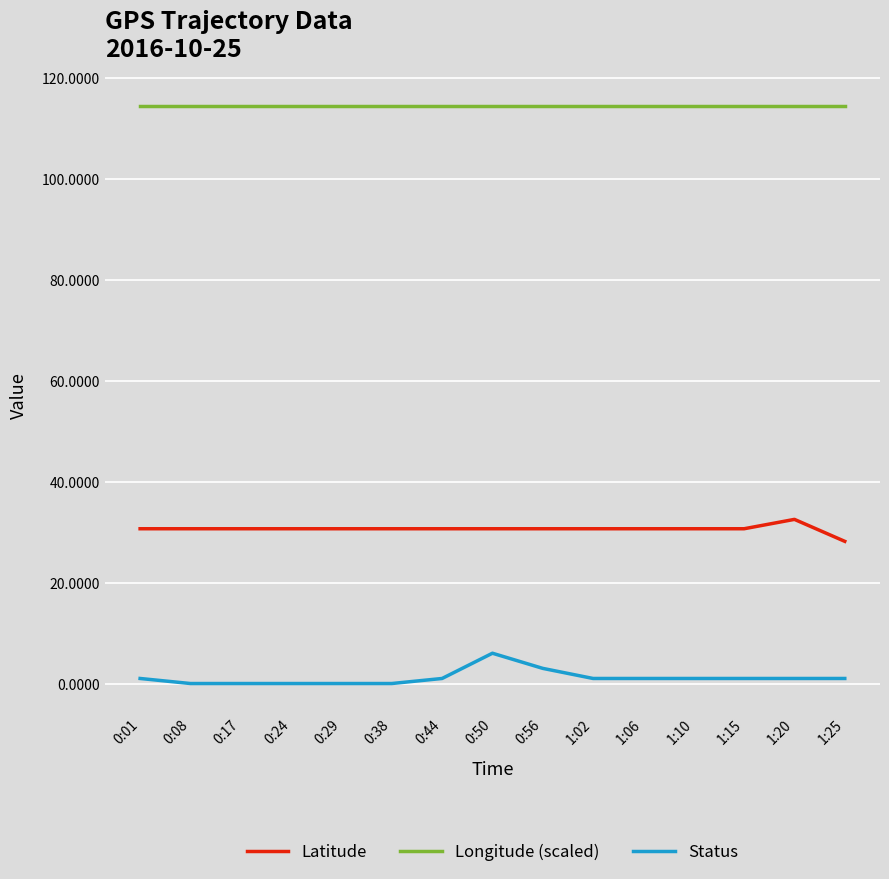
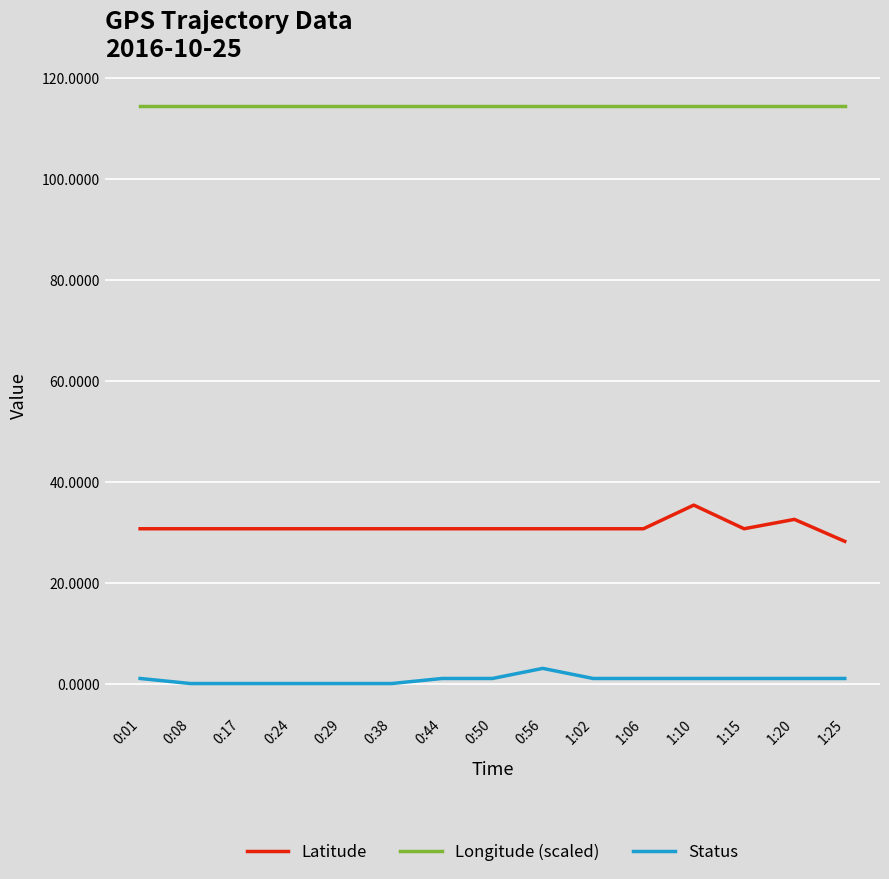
  {
    "Latitude": {
      "0:01": 31,
      "0:08": 31,
      "0:17": 31,
      "0:24": 31,
      "0:29": 31,
      "0:38": 31,
      "0:44": 31,
      "0:50": 31,
      "0:56": 31,
      "1:02": 31,
      "1:06": 31,
-     "1:10": 31,
+     "1:10": 35,
      "1:15": 31,
      "1:20": 33,
      "1:25": 28
    },
    "Longitude (scaled)": {
      "0:01": 114,
      "0:08": 114,
      "0:17": 114,
      "0:24": 114,
      "0:29": 114,
      "0:38": 114,
      "0:44": 114,
      "0:50": 114,
      "0:56": 114,
      "1:02": 114,
      "1:06": 114,
      "1:10": 114,
      "1:15": 114,
      "1:20": 114,
      "1:25": 114
    },
    "Status": {
      "0:01": 1,
      "0:08": 0,
      "0:17": 0,
      "0:24": 0,
      "0:29": 0,
      "0:38": 0,
      "0:44": 1,
-     "0:50": 6,
+     "0:50": 1,
      "0:56": 3,
      "1:02": 1,
      "1:06": 1,
      "1:10": 1,
      "1:15": 1,
      "1:20": 1,
      "1:25": 1
    }
  }
